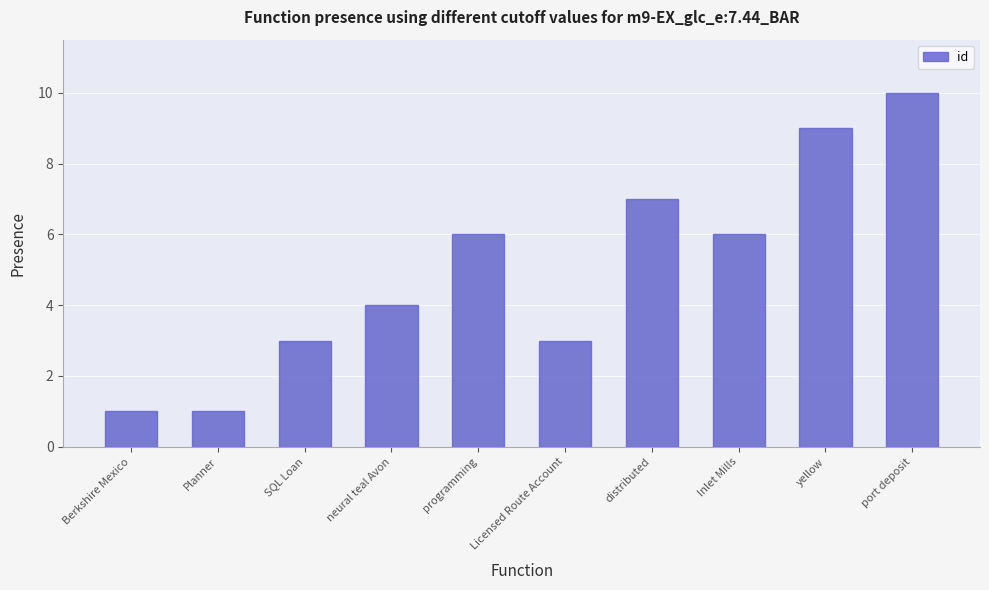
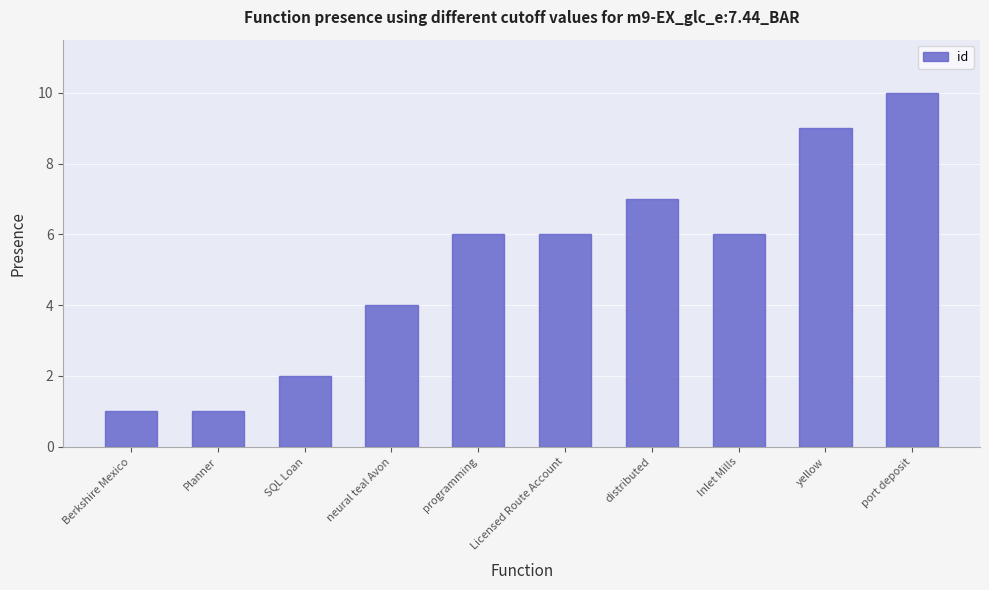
  {
    "Berkshire Mexico": 1,
    "Planner": 1,
-   "SQL Loan": 3,
+   "SQL Loan": 2,
    "neural teal Avon": 4,
    "programming": 6,
-   "Licensed Route Account": 3,
+   "Licensed Route Account": 6,
    "distributed": 7,
    "Inlet Mills": 6,
    "yellow": 9,
    "port deposit": 10
  }
